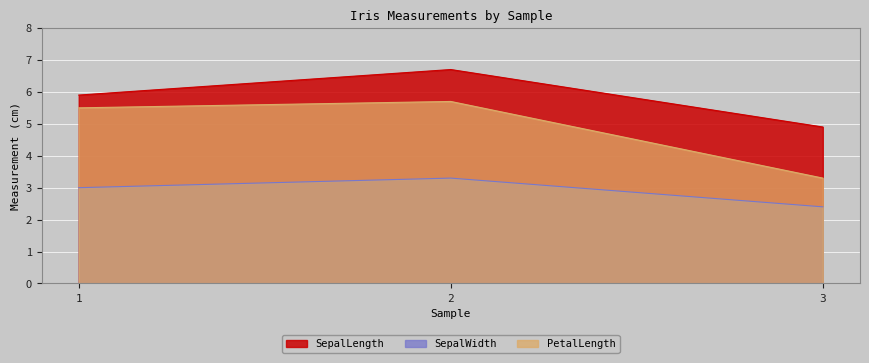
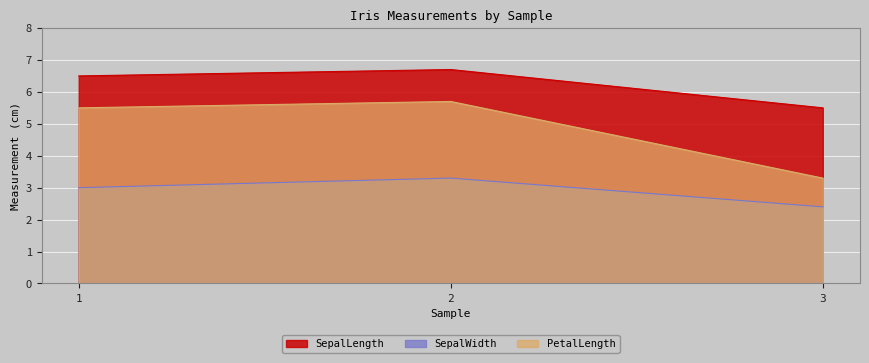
  {
    "SepalLength": {
-     "1": 5.9,
+     "1": 6.5,
      "2": 6.7,
-     "3": 4.9
+     "3": 5.5
    },
    "SepalWidth": {
      "1": 3.0,
      "2": 3.3,
      "3": 2.4
    },
    "PetalLength": {
      "1": 5.5,
      "2": 5.7,
      "3": 3.3
    }
  }
